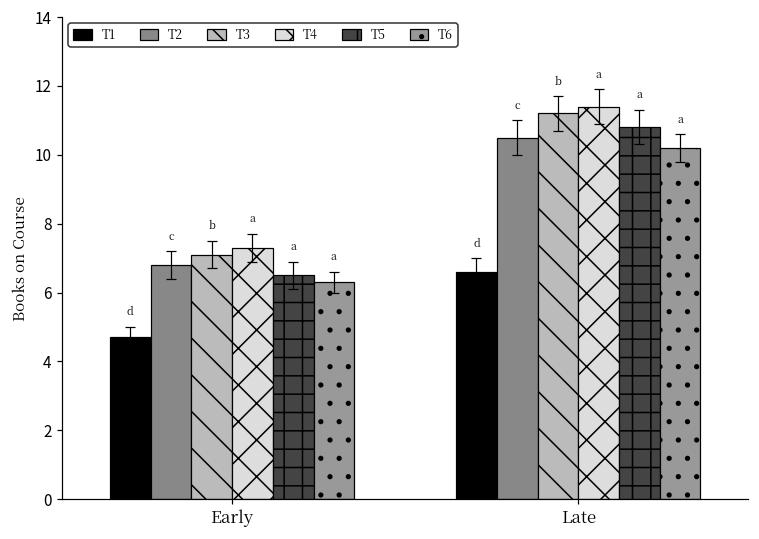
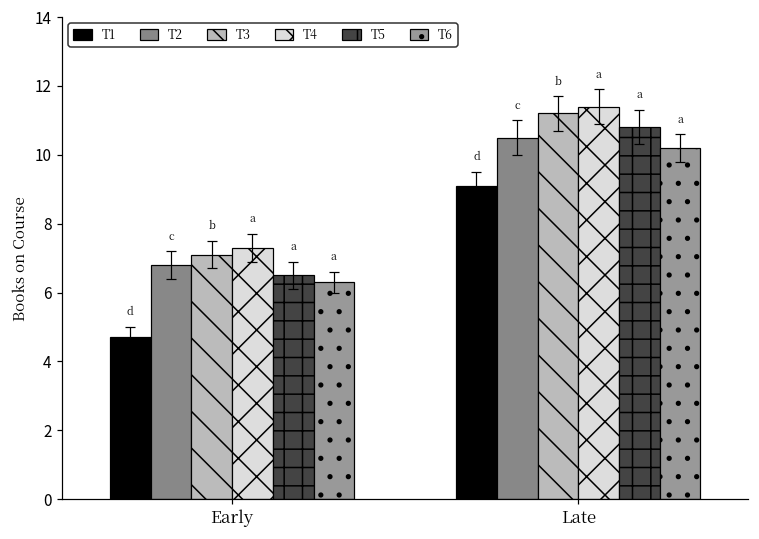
  {
    "T1": {
      "Early": 4.7,
-     "Late": 6.6
+     "Late": 9.1
    },
    "T5": {
      "Early": 6.5,
      "Late": 10.8
    }
  }
